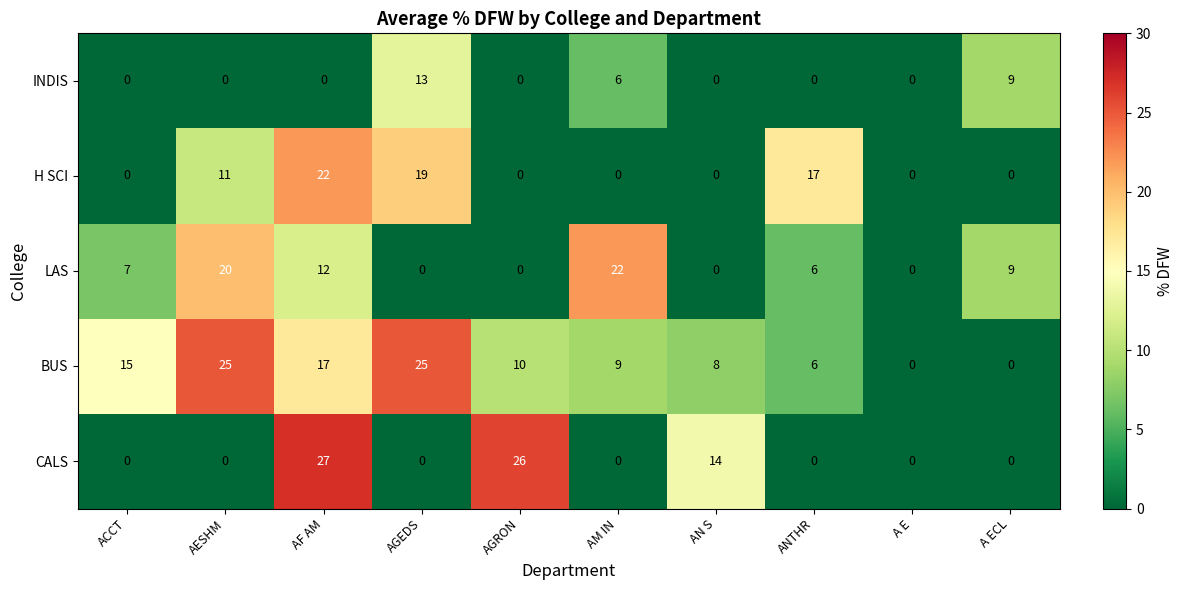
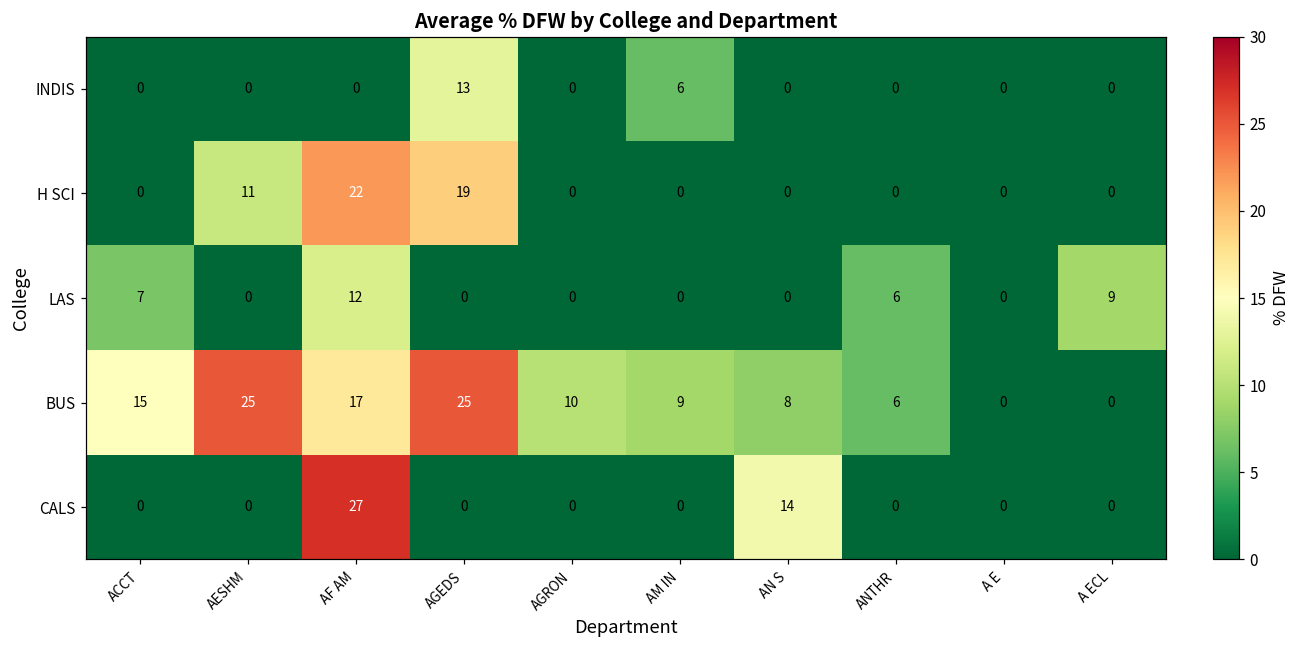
  {
    "INDIS": {
      "ACCT": 0,
      "AESHM": 0,
      "AF AM": 0,
      "AGEDS": 13,
      "AGRON": 0,
      "AM IN": 6,
      "AN S": 0,
      "ANTHR": 0,
      "A E": 0,
-     "A ECL": 9
+     "A ECL": 0
    },
    "H SCI": {
      "ACCT": 0,
      "AESHM": 11,
      "AF AM": 22,
      "AGEDS": 19,
      "AGRON": 0,
      "AM IN": 0,
      "AN S": 0,
-     "ANTHR": 17,
+     "ANTHR": 0,
      "A E": 0,
      "A ECL": 0
    },
    "LAS": {
      "ACCT": 7,
-     "AESHM": 20,
+     "AESHM": 0,
      "AF AM": 12,
      "AGEDS": 0,
      "AGRON": 0,
-     "AM IN": 22,
+     "AM IN": 0,
      "AN S": 0,
      "ANTHR": 6,
      "A E": 0,
      "A ECL": 9
    },
    "BUS": {
      "ACCT": 15,
      "AESHM": 25,
      "AF AM": 17,
      "AGEDS": 25,
      "AGRON": 10,
      "AM IN": 9,
      "AN S": 8,
      "ANTHR": 6,
      "A E": 0,
      "A ECL": 0
    },
    "CALS": {
      "ACCT": 0,
      "AESHM": 0,
      "AF AM": 27,
      "AGEDS": 0,
-     "AGRON": 26,
+     "AGRON": 0,
      "AM IN": 0,
      "AN S": 14,
      "ANTHR": 0,
      "A E": 0,
      "A ECL": 0
    }
  }
